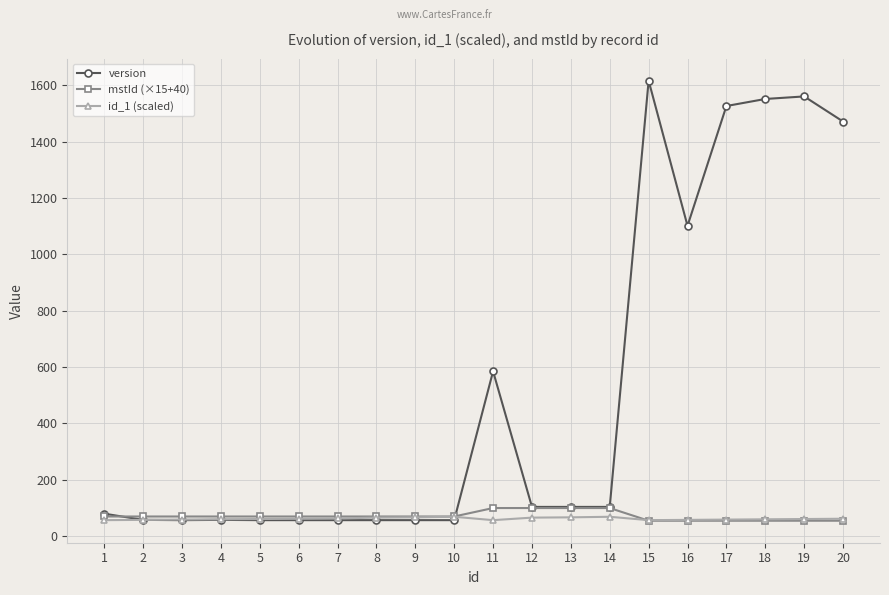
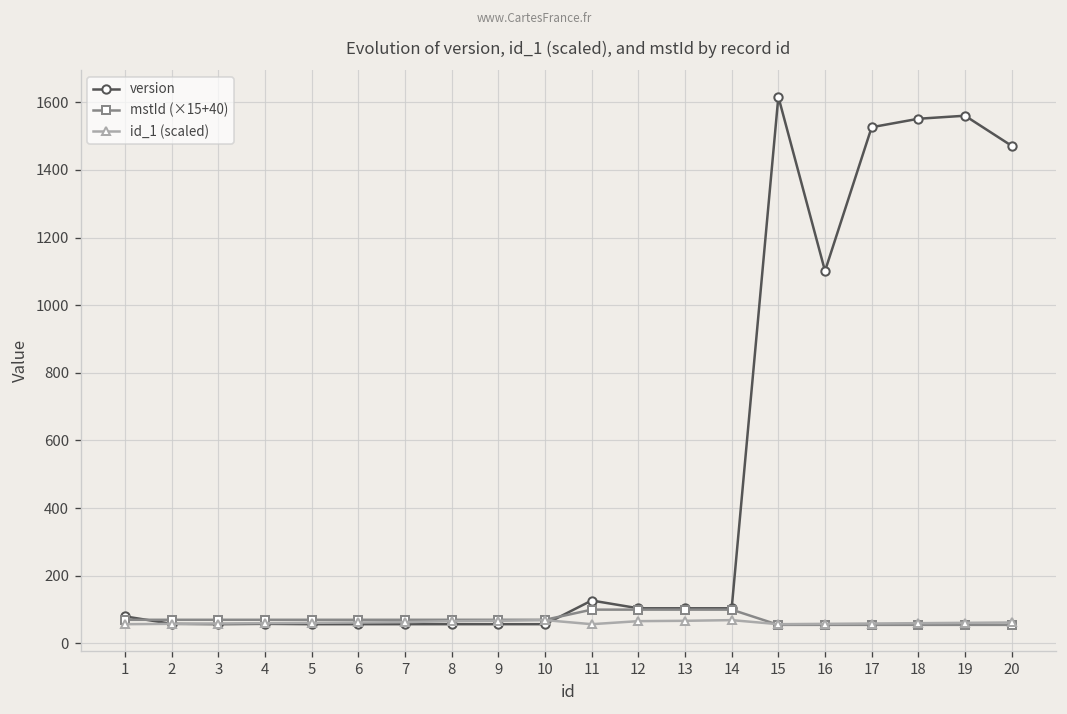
  {
    "version": {
      "1": 80,
      "8": 60,
      "9": 60,
      "10": 60,
-     "11": 590,
+     "11": 130,
      "15": 1620,
      "16": 1100,
      "17": 1530,
      "18": 1550,
      "19": 1560,
      "20": 1470
    }
  }
